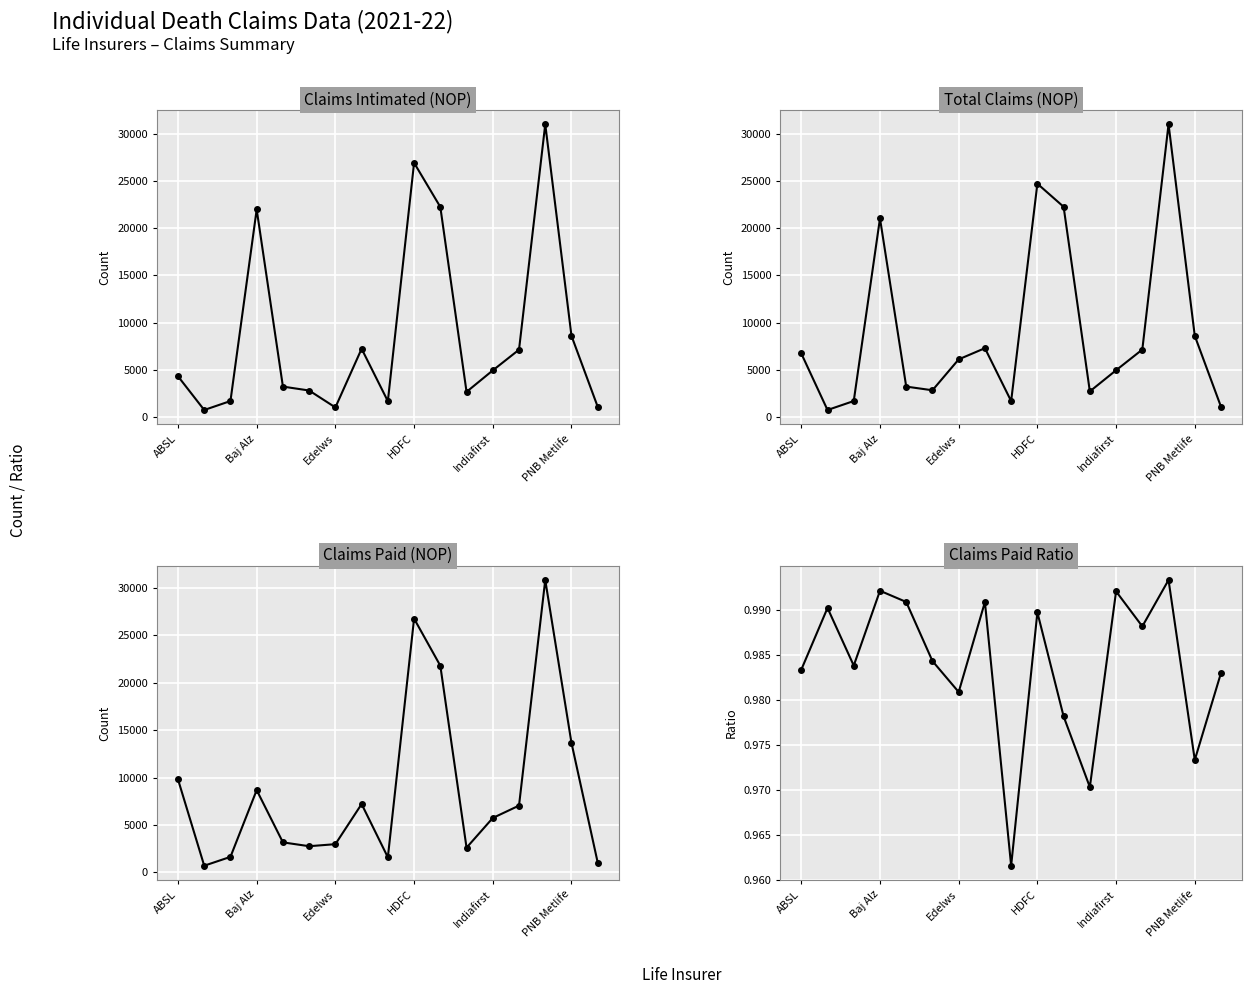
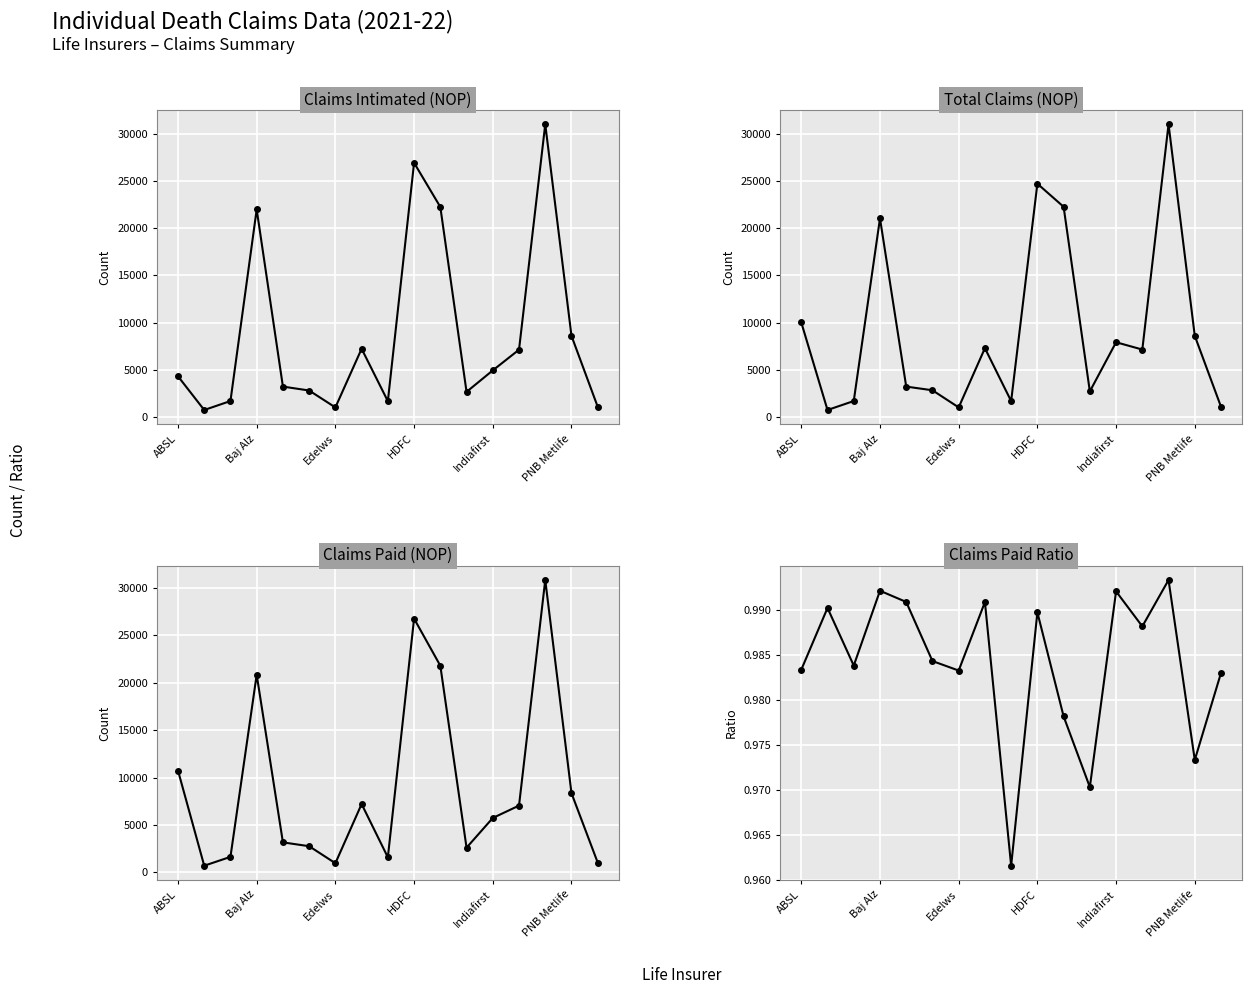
  {
    "Claims Intimated (NOP)": {
      "ABSL": 4000,
      "Baj Alz": 22000,
      "Edelws": 1000,
      "HDFC": 27000,
      "Indiafirst": 5000,
      "PNB Metlife": 9000
    },
    "Total Claims (NOP)": {
-     "ABSL": 7000,
+     "ABSL": 10000,
      "Baj Alz": 21000,
-     "Edelws": 6000,
+     "Edelws": 1000,
      "HDFC": 25000,
-     "Indiafirst": 5000,
+     "Indiafirst": 8000,
      "PNB Metlife": 9000
    },
    "Claims Paid (NOP)": {
-     "ABSL": 10000,
-     "Baj Alz": 9000,
-     "Edelws": 3000,
+     "ABSL": 11000,
+     "Baj Alz": 21000,
+     "Edelws": 1000,
      "HDFC": 27000,
      "Indiafirst": 6000,
-     "PNB Metlife": 14000
+     "PNB Metlife": 8000
    },
    "Claims Paid Ratio": {
      "ABSL": 0.983,
      "Baj Alz": 0.992,
-     "Edelws": 0.981,
+     "Edelws": 0.983,
      "HDFC": 0.990,
      "Indiafirst": 0.992,
      "PNB Metlife": 0.973
    }
  }
